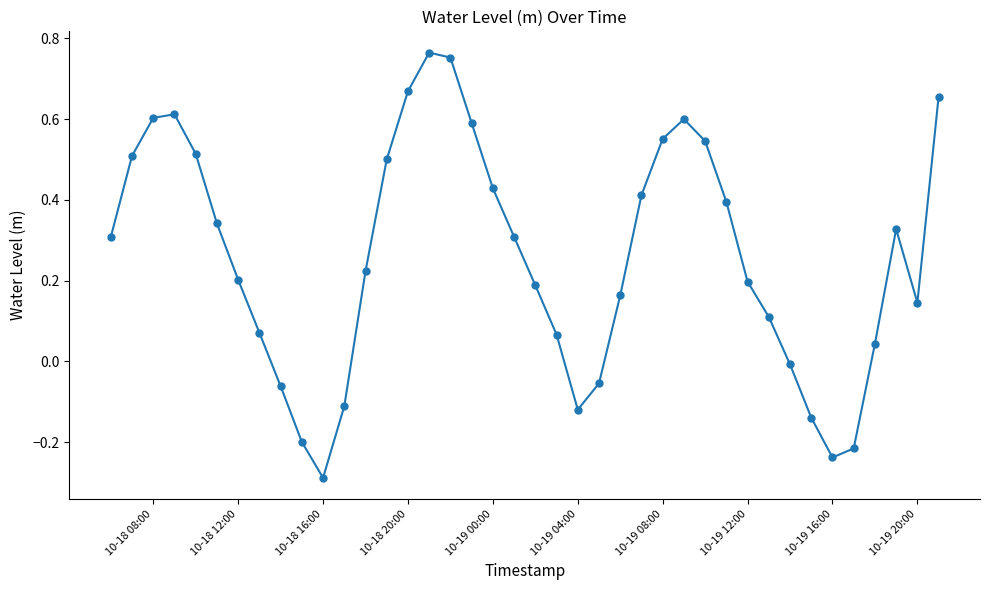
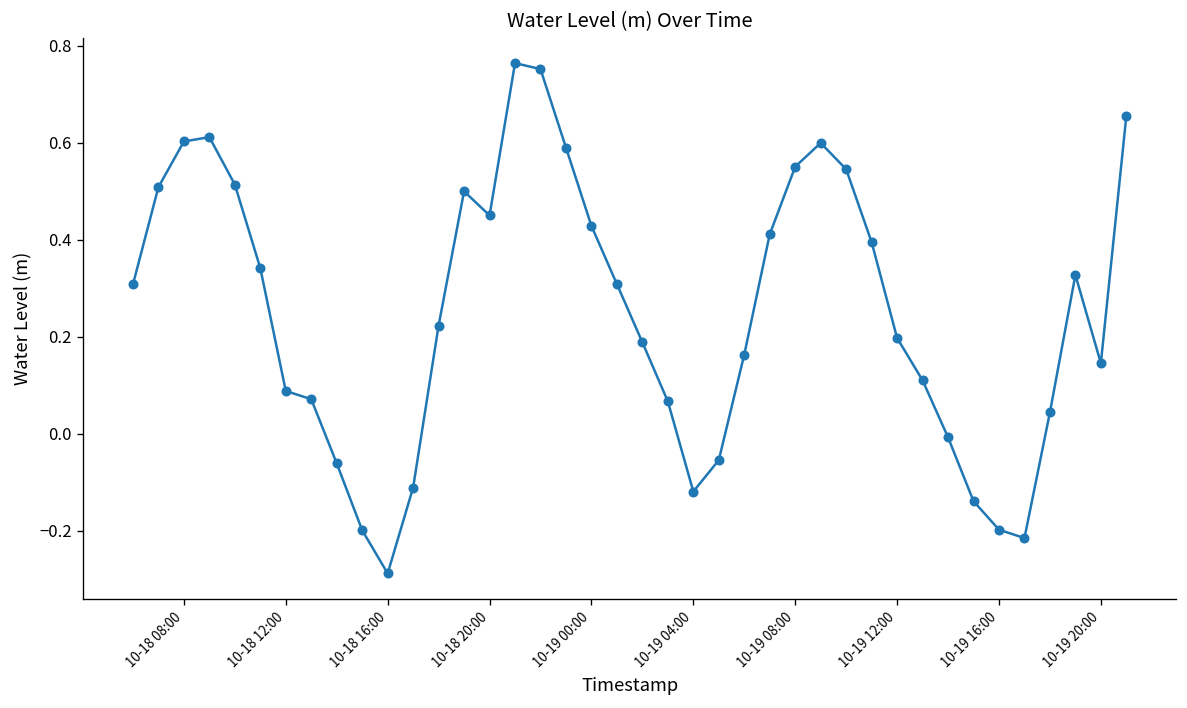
  {
    "10-18 08:00": 0.60,
-   "10-18 12:00": 0.20,
+   "10-18 12:00": 0.09,
    "10-18 16:00": -0.29,
-   "10-18 20:00": 0.67,
+   "10-18 20:00": 0.45,
    "10-19 00:00": 0.43,
    "10-19 04:00": -0.12,
    "10-19 08:00": 0.55,
    "10-19 12:00": 0.20,
-   "10-19 16:00": -0.24,
+   "10-19 16:00": -0.20,
    "10-19 20:00": 0.15
  }
